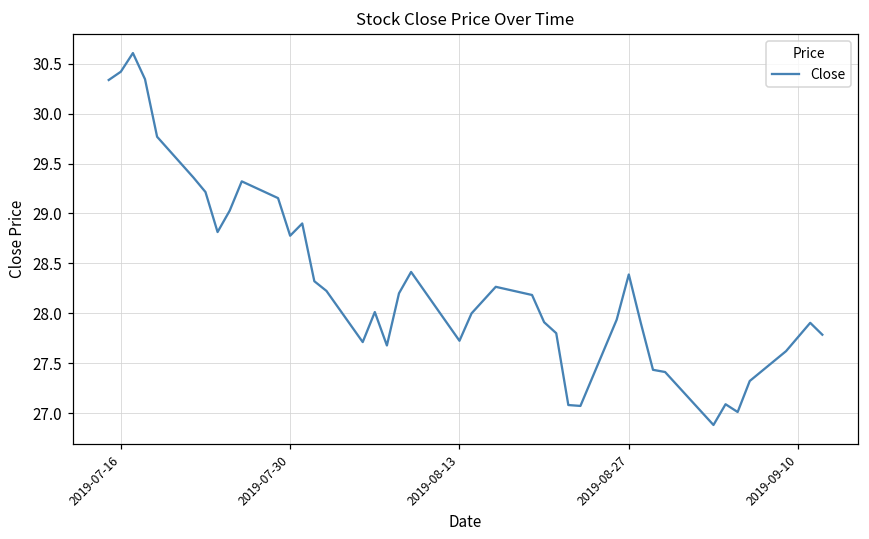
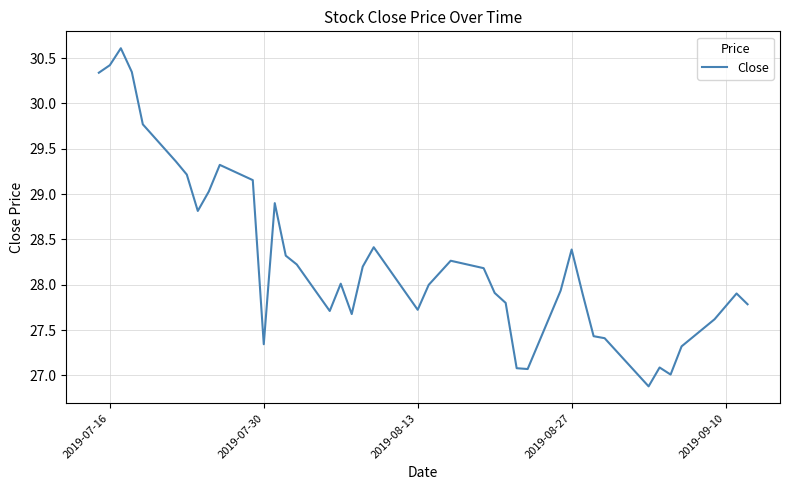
  {
    "2019-07-16": 30.4,
-   "2019-07-30": 28.8,
+   "2019-07-30": 27.3,
    "2019-08-13": 27.7,
    "2019-08-27": 28.4
  }
